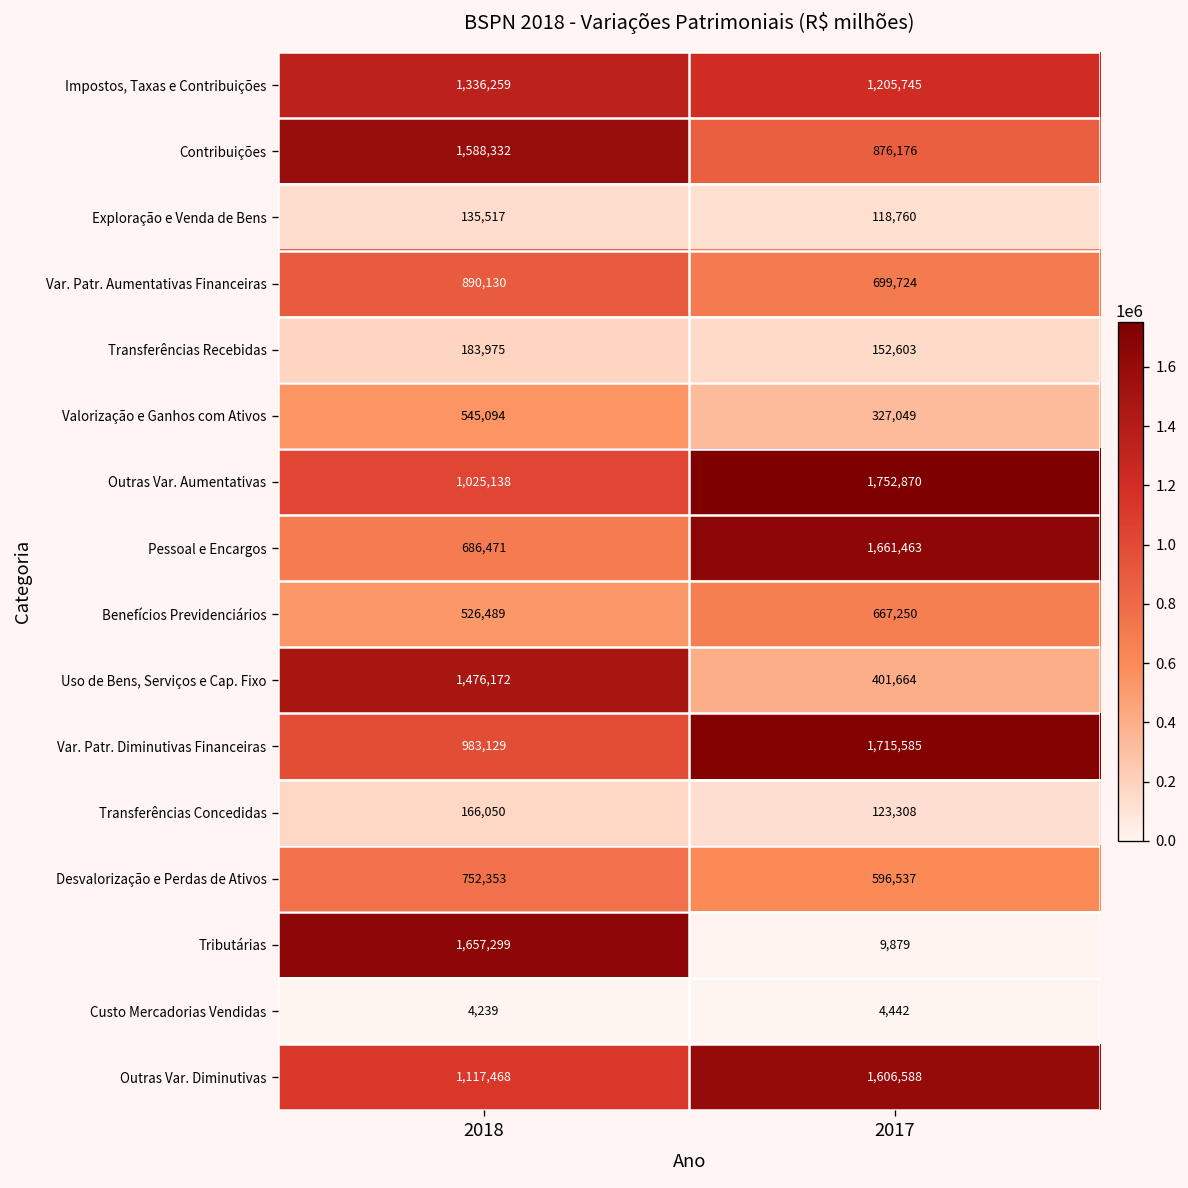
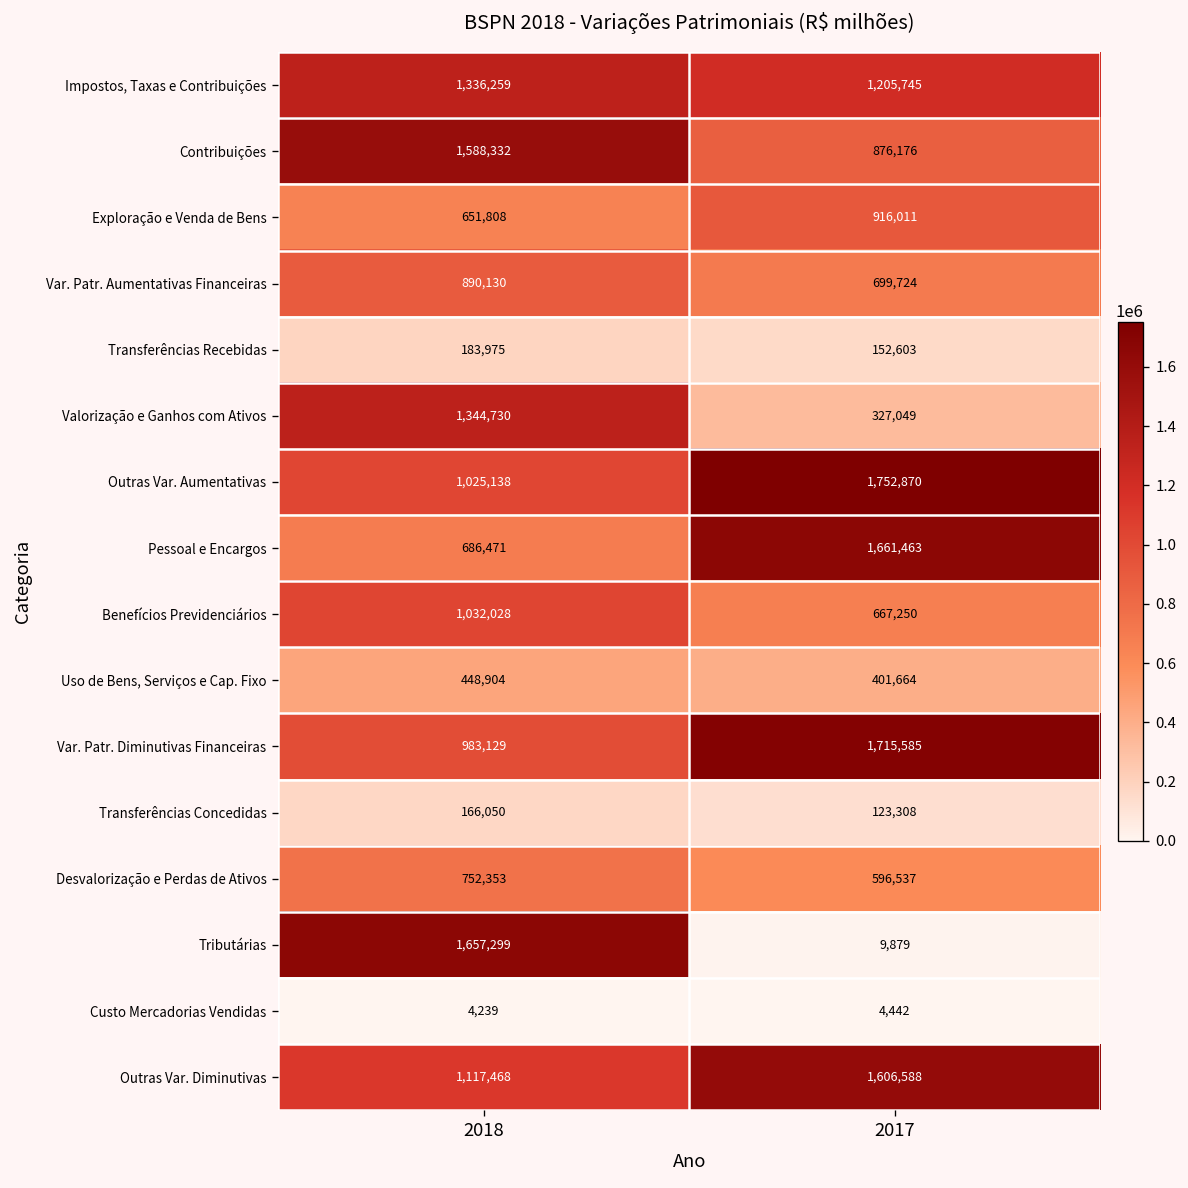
  {
    "Impostos, Taxas e Contribuições": {
      "2018": "1,336,259",
      "2017": "1,205,745"
    },
    "Contribuições": {
      "2018": "1,588,332",
      "2017": "876,176"
    },
    "Exploração e Venda de Bens": {
-     "2018": "135,517",
-     "2017": "118,760"
+     "2018": "651,808",
+     "2017": "916,011"
    },
    "Var. Patr. Aumentativas Financeiras": {
      "2018": "890,130",
      "2017": "699,724"
    },
    "Transferências Recebidas": {
      "2018": "183,975",
      "2017": "152,603"
    },
    "Valorização e Ganhos com Ativos": {
-     "2018": "545,094",
+     "2018": "1,344,730",
      "2017": "327,049"
    },
    "Outras Var. Aumentativas": {
      "2018": "1,025,138",
      "2017": "1,752,870"
    },
    "Pessoal e Encargos": {
      "2018": "686,471",
      "2017": "1,661,463"
    },
    "Benefícios Previdenciários": {
-     "2018": "526,489",
+     "2018": "1,032,028",
      "2017": "667,250"
    },
    "Uso de Bens, Serviços e Cap. Fixo": {
-     "2018": "1,476,172",
+     "2018": "448,904",
      "2017": "401,664"
    },
    "Var. Patr. Diminutivas Financeiras": {
      "2018": "983,129",
      "2017": "1,715,585"
    },
    "Transferências Concedidas": {
      "2018": "166,050",
      "2017": "123,308"
    },
    "Desvalorização e Perdas de Ativos": {
      "2018": "752,353",
      "2017": "596,537"
    },
    "Tributárias": {
      "2018": "1,657,299",
      "2017": "9,879"
    },
    "Custo Mercadorias Vendidas": {
      "2018": "4,239",
      "2017": "4,442"
    },
    "Outras Var. Diminutivas": {
      "2018": "1,117,468",
      "2017": "1,606,588"
    }
  }
